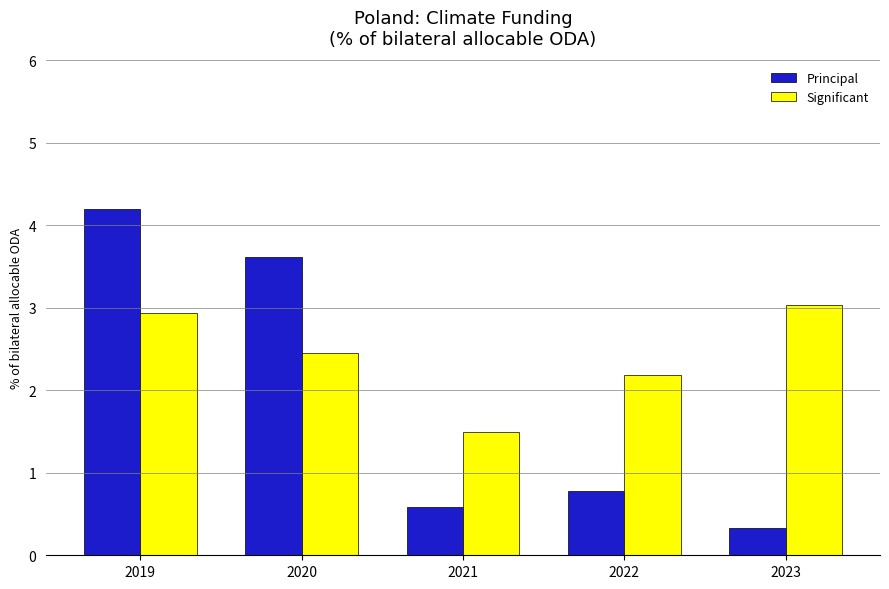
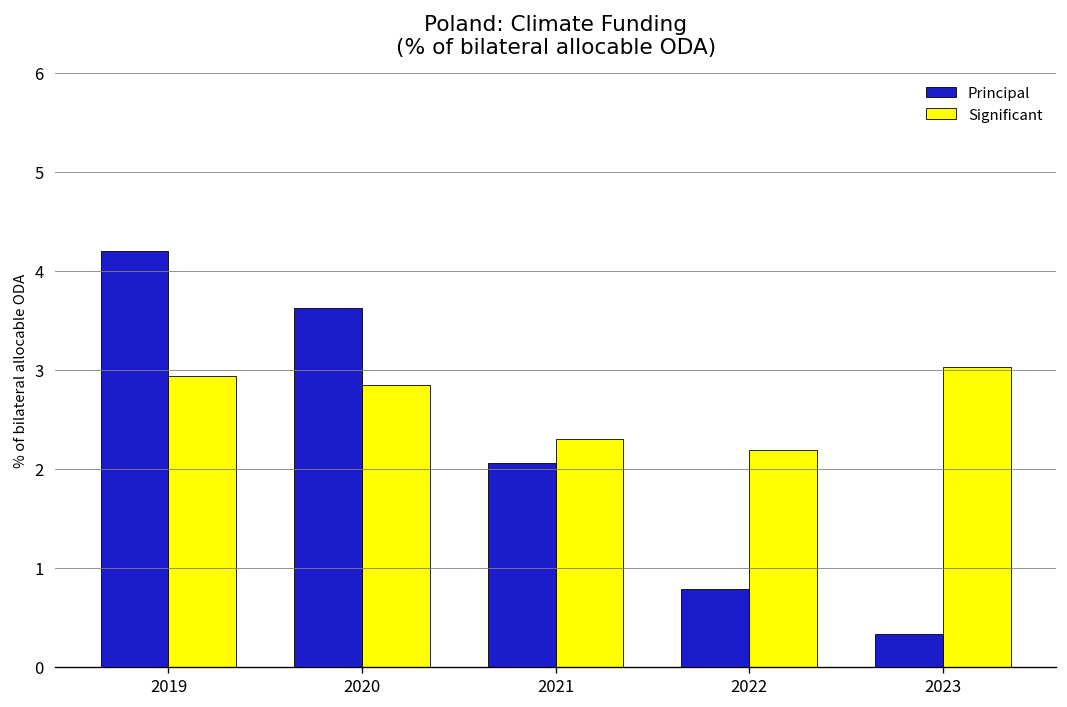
  {
    "Principal": {
      "2019": 4.2,
      "2020": 3.6,
-     "2021": 0.6,
+     "2021": 2.1,
      "2022": 0.8,
      "2023": 0.3
    },
    "Significant": {
      "2019": 2.9,
-     "2020": 2.5,
-     "2021": 1.5,
+     "2020": 2.8,
+     "2021": 2.3,
      "2022": 2.2,
      "2023": 3.0
    }
  }
